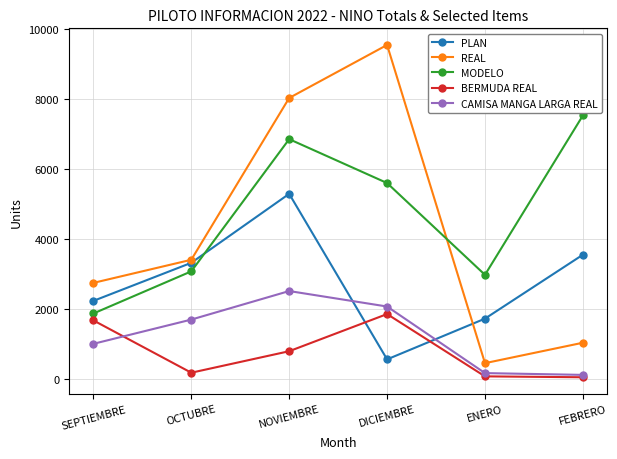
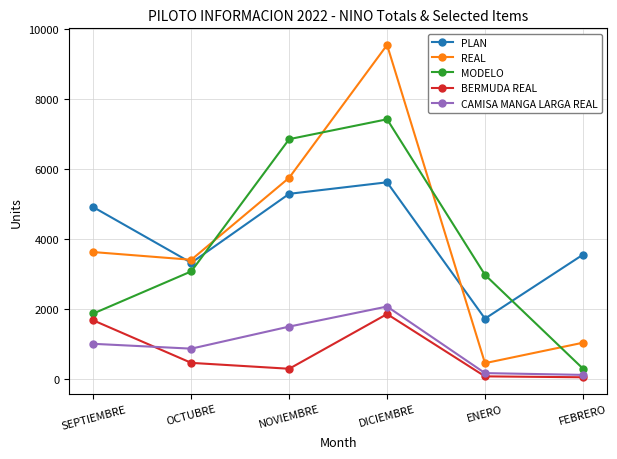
  {
    "PLAN": {
-     "SEPTIEMBRE": 2200,
+     "SEPTIEMBRE": 4900,
      "OCTUBRE": 3300,
      "NOVIEMBRE": 5300,
-     "DICIEMBRE": 600,
+     "DICIEMBRE": 5600,
      "ENERO": 1700,
      "FEBRERO": 3500
    },
    "REAL": {
-     "SEPTIEMBRE": 2700,
+     "SEPTIEMBRE": 3600,
      "OCTUBRE": 3400,
-     "NOVIEMBRE": 8000,
+     "NOVIEMBRE": 5700,
      "DICIEMBRE": 9500,
      "ENERO": 400,
      "FEBRERO": 1000
    },
    "MODELO": {
      "SEPTIEMBRE": 1900,
      "OCTUBRE": 3100,
      "NOVIEMBRE": 6800,
-     "DICIEMBRE": 5600,
+     "DICIEMBRE": 7400,
      "ENERO": 3000,
-     "FEBRERO": 7500
+     "FEBRERO": 300
    },
    "BERMUDA REAL": {
      "SEPTIEMBRE": 1700,
-     "OCTUBRE": 200,
-     "NOVIEMBRE": 800,
+     "OCTUBRE": 500,
+     "NOVIEMBRE": 300,
      "DICIEMBRE": 1800,
      "ENERO": 100
    },
    "CAMISA MANGA LARGA REAL": {
      "SEPTIEMBRE": 1000,
-     "OCTUBRE": 1700,
-     "NOVIEMBRE": 2500,
+     "OCTUBRE": 900,
+     "NOVIEMBRE": 1500,
      "DICIEMBRE": 2100,
      "ENERO": 200
    }
  }
